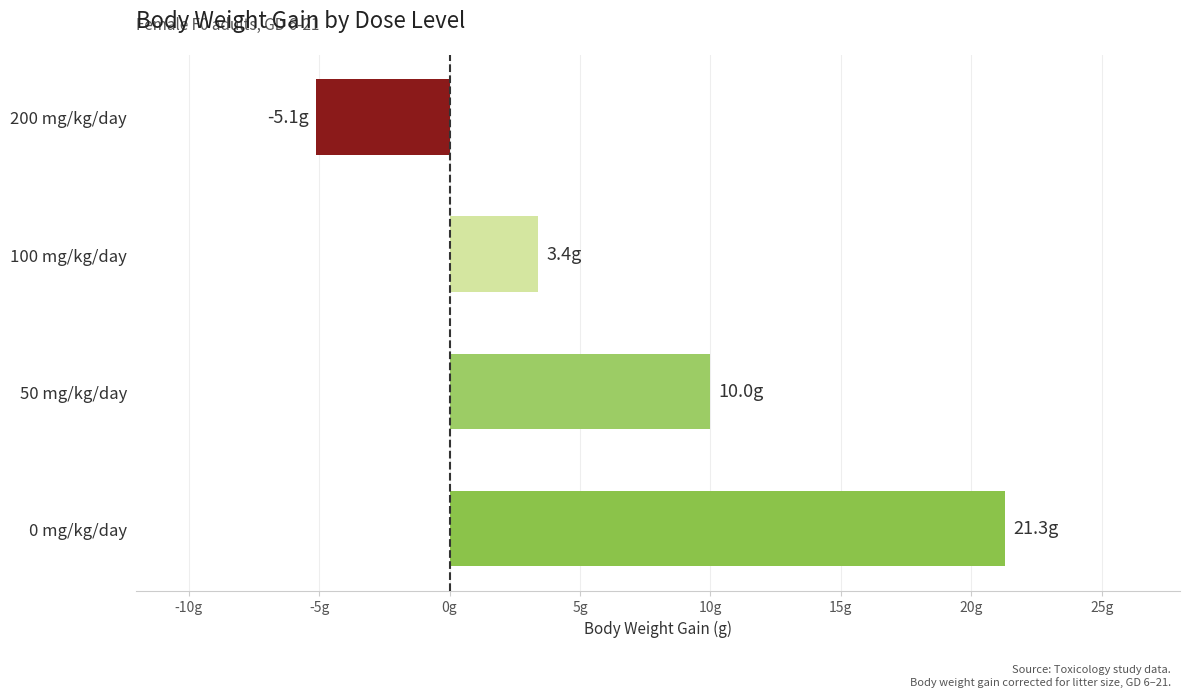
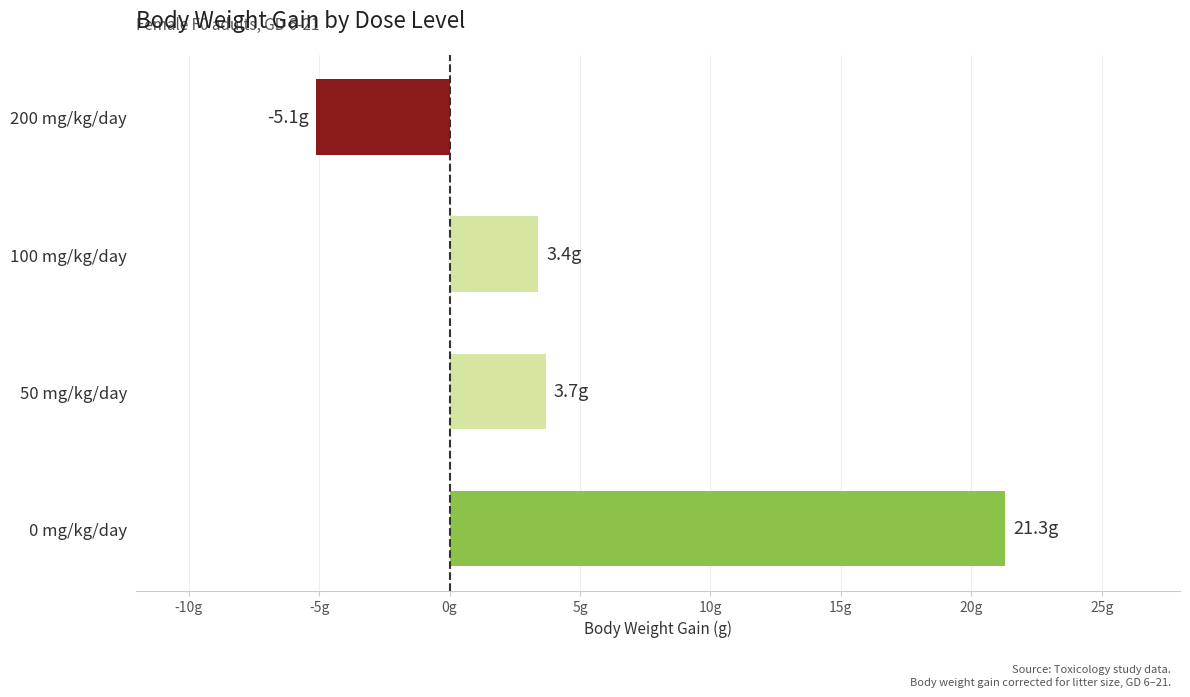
  {
    "200 mg/kg/day": "-5.1g",
    "100 mg/kg/day": "3.4g",
-   "50 mg/kg/day": "10.0g",
+   "50 mg/kg/day": "3.7g",
    "0 mg/kg/day": "21.3g"
  }
